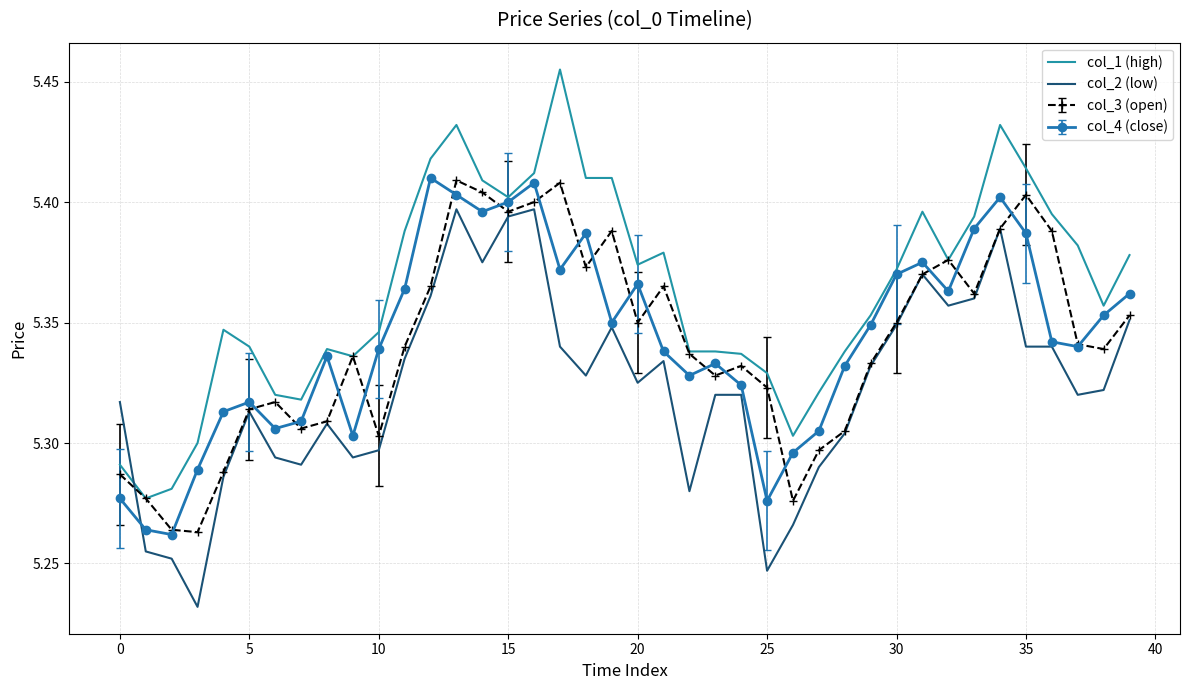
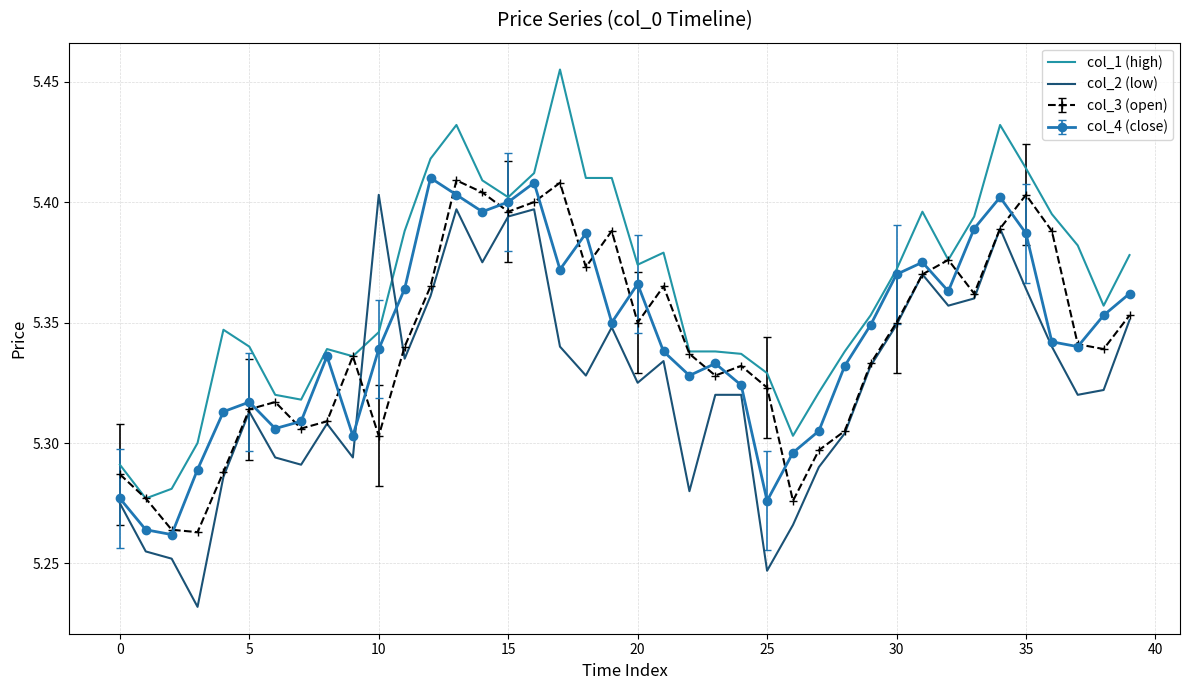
  {
    "col_2 (low)": {
-     "0": 5.317,
-     "10": 5.297,
+     "0": 5.275,
+     "10": 5.403,
      "15": 5.394,
      "20": 5.325,
      "25": 5.247,
-     "35": 5.340
+     "35": 5.364
    }
  }
